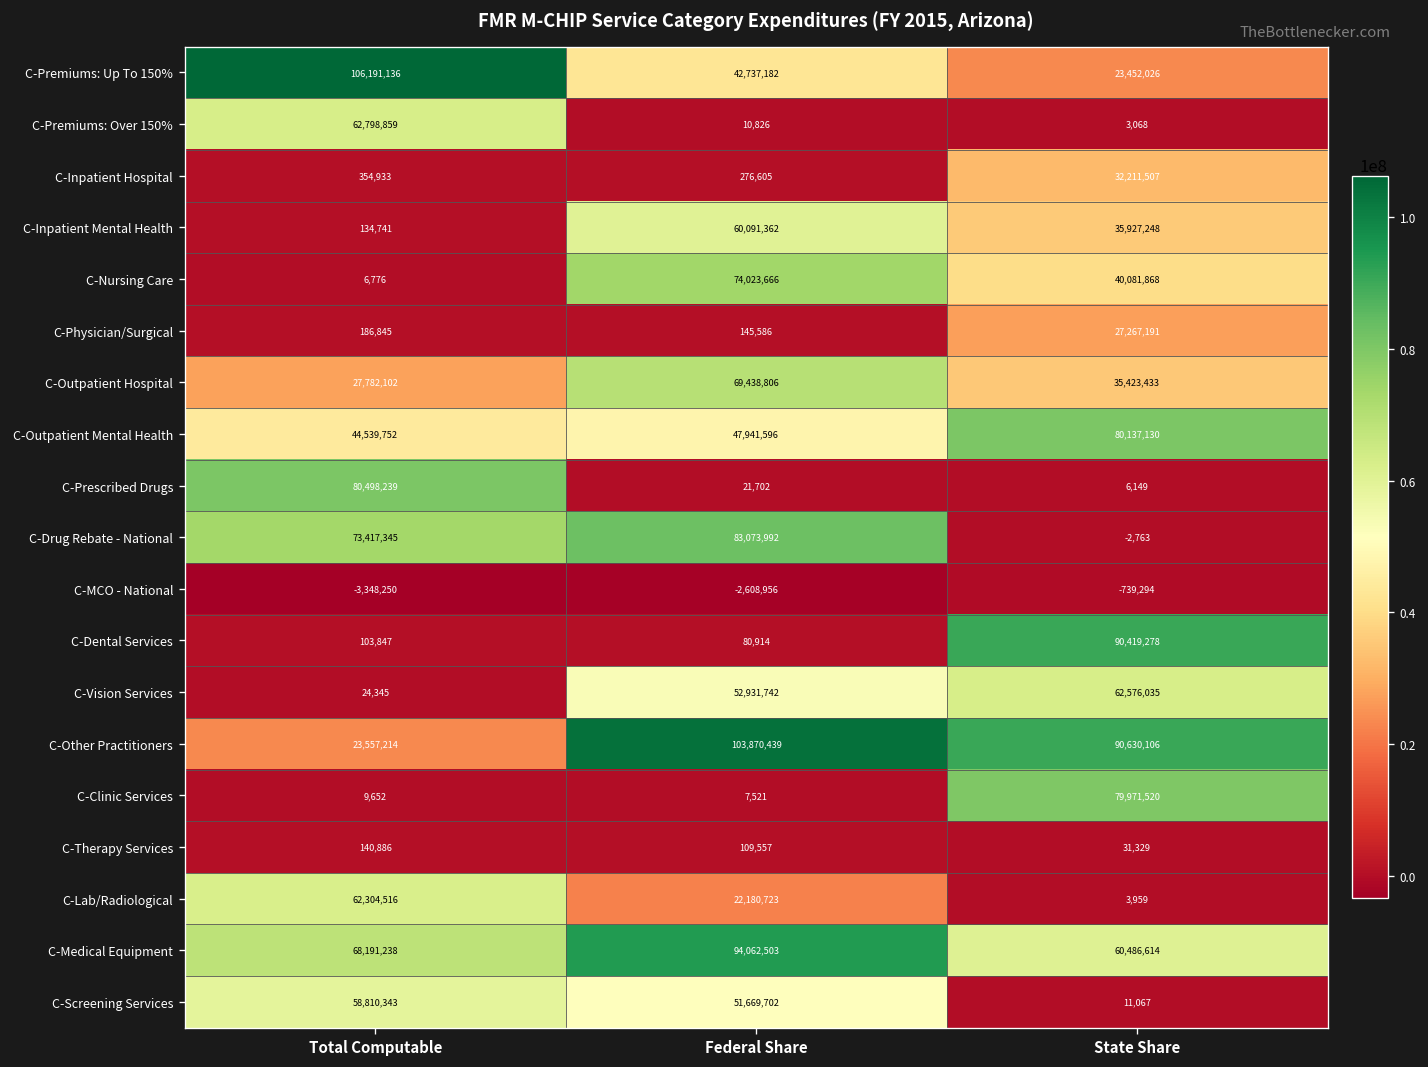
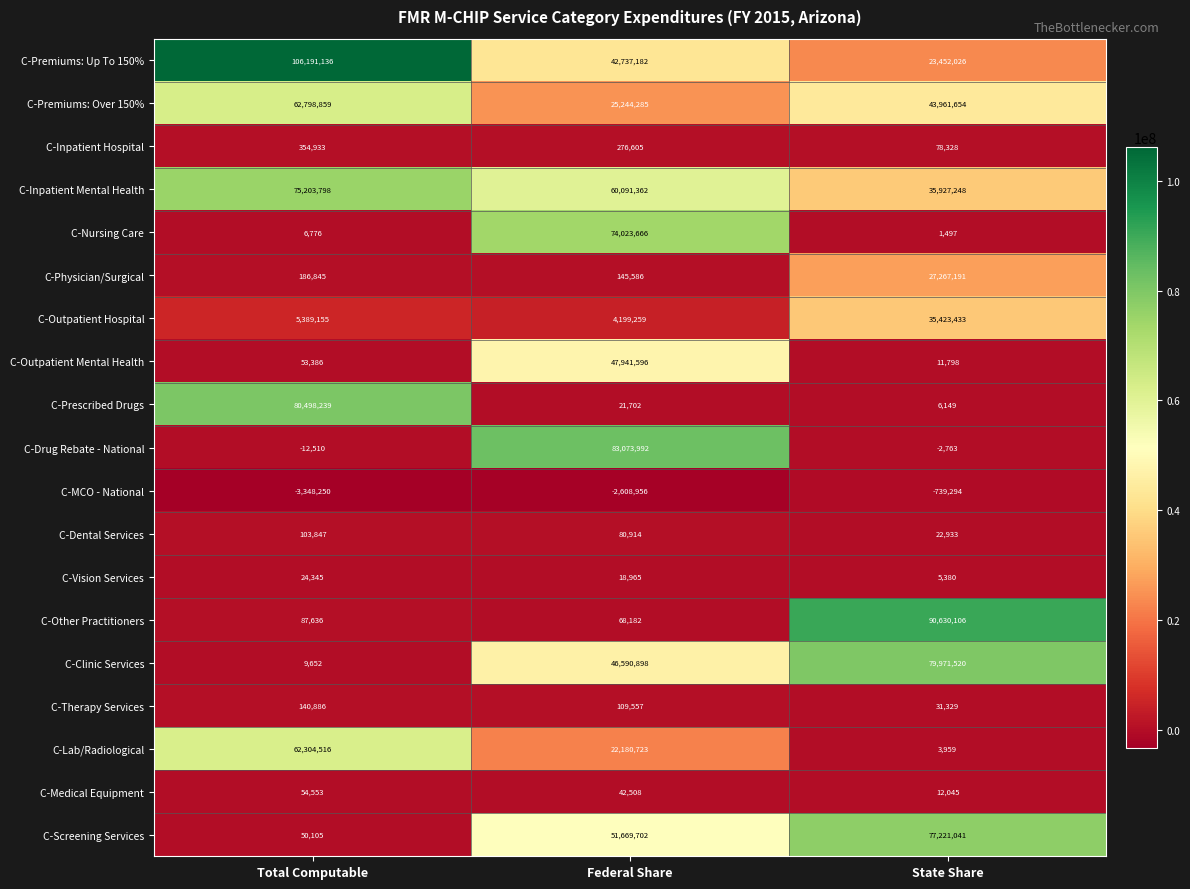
  {
    "C-Premiums: Up To 150%": {
      "Total Computable": "106,191,136",
      "Federal Share": "42,737,182",
      "State Share": "23,452,026"
    },
    "C-Premiums: Over 150%": {
      "Total Computable": "62,798,859",
-     "Federal Share": "10,826",
-     "State Share": "3,068"
+     "Federal Share": "25,244,285",
+     "State Share": "43,961,654"
    },
    "C-Inpatient Hospital": {
      "Total Computable": "354,933",
      "Federal Share": "276,605",
-     "State Share": "32,211,507"
+     "State Share": "78,328"
    },
    "C-Inpatient Mental Health": {
-     "Total Computable": "134,741",
+     "Total Computable": "75,203,798",
      "Federal Share": "60,091,362",
      "State Share": "35,927,248"
    },
    "C-Nursing Care": {
      "Total Computable": "6,776",
      "Federal Share": "74,023,666",
-     "State Share": "40,081,868"
+     "State Share": "1,497"
    },
    "C-Physician/Surgical": {
      "Total Computable": "186,845",
      "Federal Share": "145,586",
      "State Share": "27,267,191"
    },
    "C-Outpatient Hospital": {
-     "Total Computable": "27,782,102",
-     "Federal Share": "69,438,806",
+     "Total Computable": "5,389,155",
+     "Federal Share": "4,199,259",
      "State Share": "35,423,433"
    },
    "C-Outpatient Mental Health": {
-     "Total Computable": "44,539,752",
+     "Total Computable": "53,386",
      "Federal Share": "47,941,596",
-     "State Share": "80,137,130"
+     "State Share": "11,798"
    },
    "C-Prescribed Drugs": {
      "Total Computable": "80,498,239",
      "Federal Share": "21,702",
      "State Share": "6,149"
    },
    "C-Drug Rebate - National": {
-     "Total Computable": "73,417,345",
+     "Total Computable": "-12,510",
      "Federal Share": "83,073,992",
      "State Share": "-2,763"
    },
    "C-MCO - National": {
      "Total Computable": "-3,348,250",
      "Federal Share": "-2,608,956",
      "State Share": "-739,294"
    },
    "C-Dental Services": {
      "Total Computable": "103,847",
      "Federal Share": "80,914",
-     "State Share": "90,419,278"
+     "State Share": "22,933"
    },
    "C-Vision Services": {
      "Total Computable": "24,345",
-     "Federal Share": "52,931,742",
-     "State Share": "62,576,035"
+     "Federal Share": "18,965",
+     "State Share": "5,380"
    },
    "C-Other Practitioners": {
-     "Total Computable": "23,557,214",
-     "Federal Share": "103,870,439",
+     "Total Computable": "87,636",
+     "Federal Share": "68,182",
      "State Share": "90,630,106"
    },
    "C-Clinic Services": {
      "Total Computable": "9,652",
-     "Federal Share": "7,521",
+     "Federal Share": "46,590,898",
      "State Share": "79,971,520"
    },
    "C-Therapy Services": {
      "Total Computable": "140,886",
      "Federal Share": "109,557",
      "State Share": "31,329"
    },
    "C-Lab/Radiological": {
      "Total Computable": "62,304,516",
      "Federal Share": "22,180,723",
      "State Share": "3,959"
    },
    "C-Medical Equipment": {
-     "Total Computable": "68,191,238",
-     "Federal Share": "94,062,503",
-     "State Share": "60,486,614"
+     "Total Computable": "54,553",
+     "Federal Share": "42,508",
+     "State Share": "12,045"
    },
    "C-Screening Services": {
-     "Total Computable": "58,810,343",
+     "Total Computable": "50,105",
      "Federal Share": "51,669,702",
-     "State Share": "11,067"
+     "State Share": "77,221,041"
    }
  }
